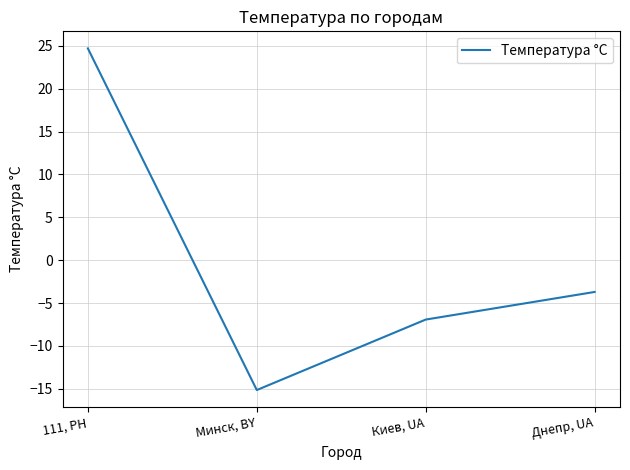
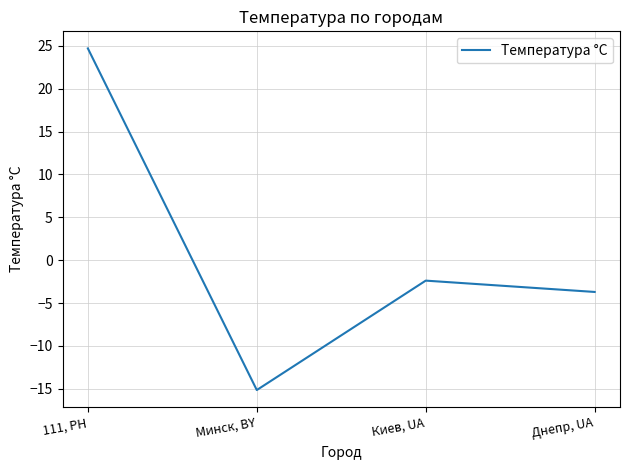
  {
    "111, PH": 25,
    "Минск, BY": -15,
-   "Киев, UA": -7,
+   "Киев, UA": -2,
    "Днепр, UA": -4
  }
